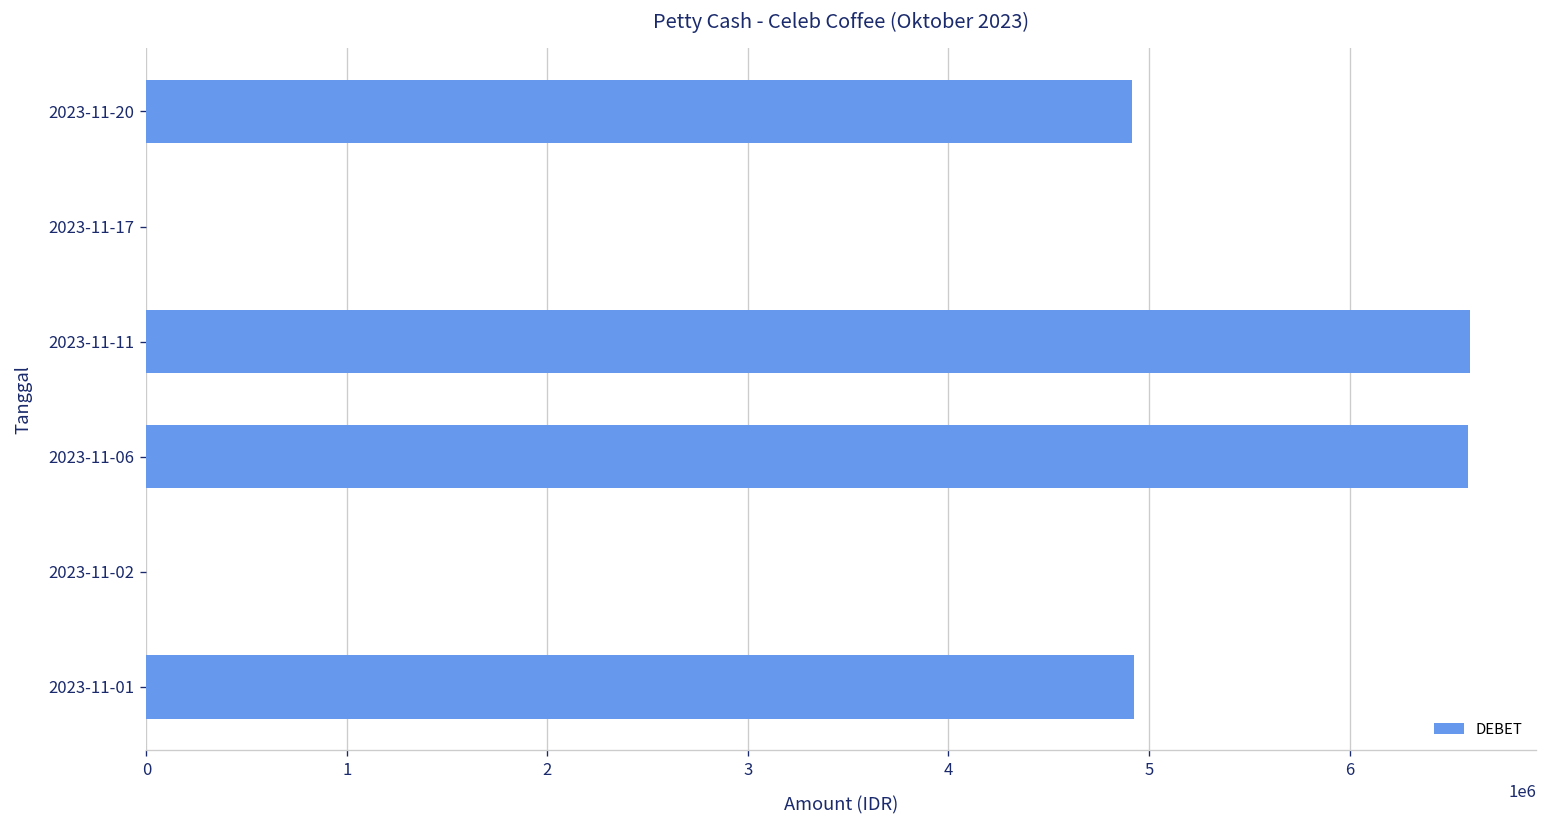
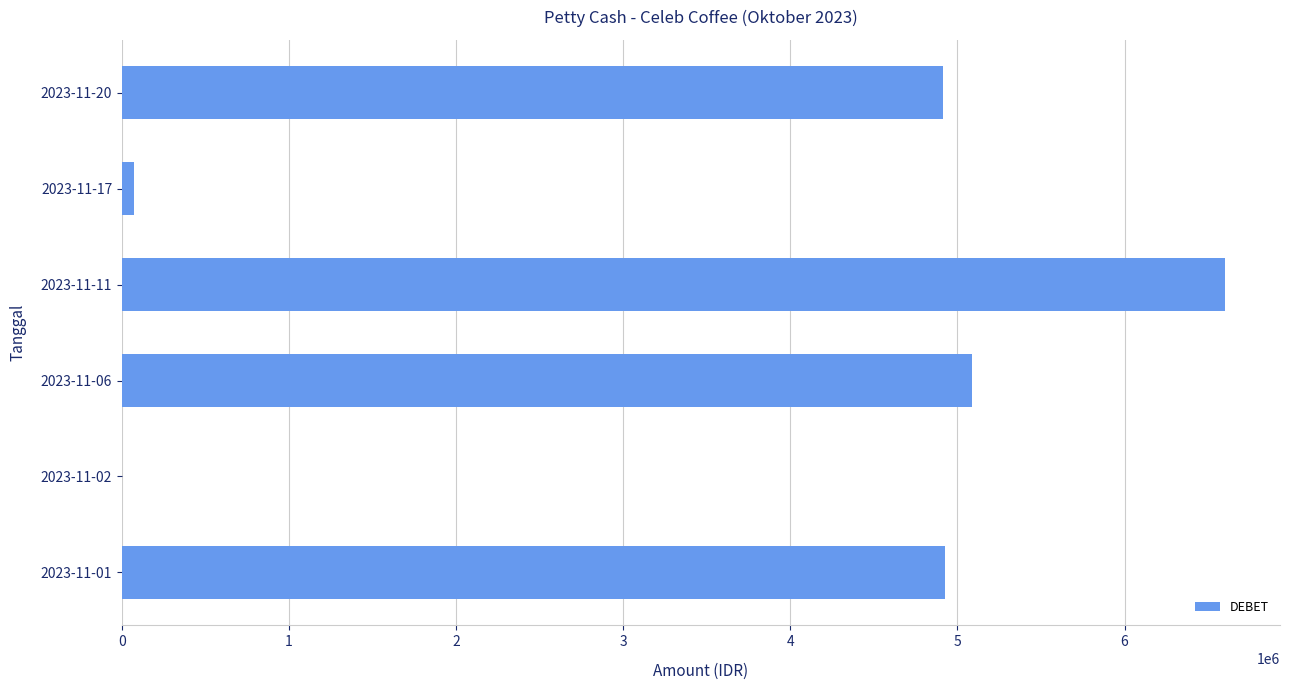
  {
    "2023-11-20": 4920000,
-   "2023-11-17": 0,
+   "2023-11-17": 70000,
    "2023-11-11": 6600000,
-   "2023-11-06": 6590000,
+   "2023-11-06": 5090000,
    "2023-11-02": 0,
    "2023-11-01": 4930000
  }
